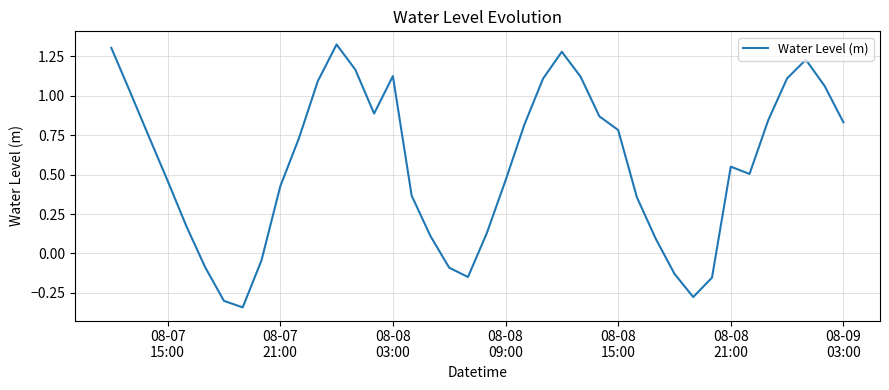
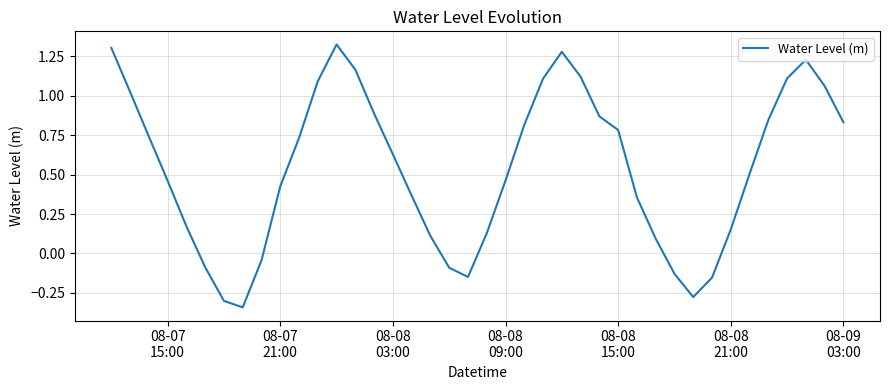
  {
    "08-07 15:00": 0.46,
    "08-07 21:00": 0.43,
-   "08-08 03:00": 1.12,
+   "08-08 03:00": 0.63,
    "08-08 09:00": 0.46,
    "08-08 15:00": 0.78,
-   "08-08 21:00": 0.55,
+   "08-08 21:00": 0.15,
    "08-09 03:00": 0.83
  }
